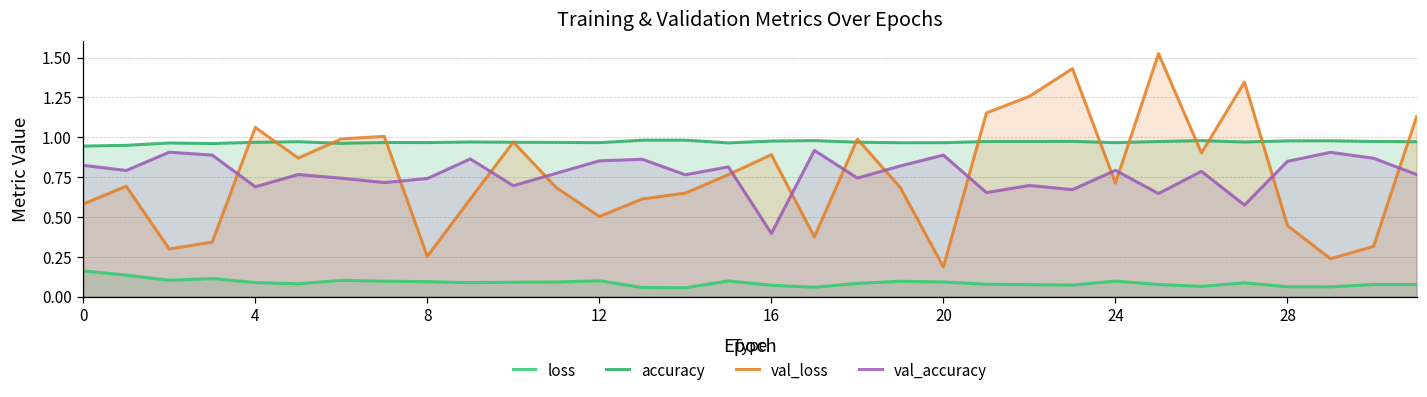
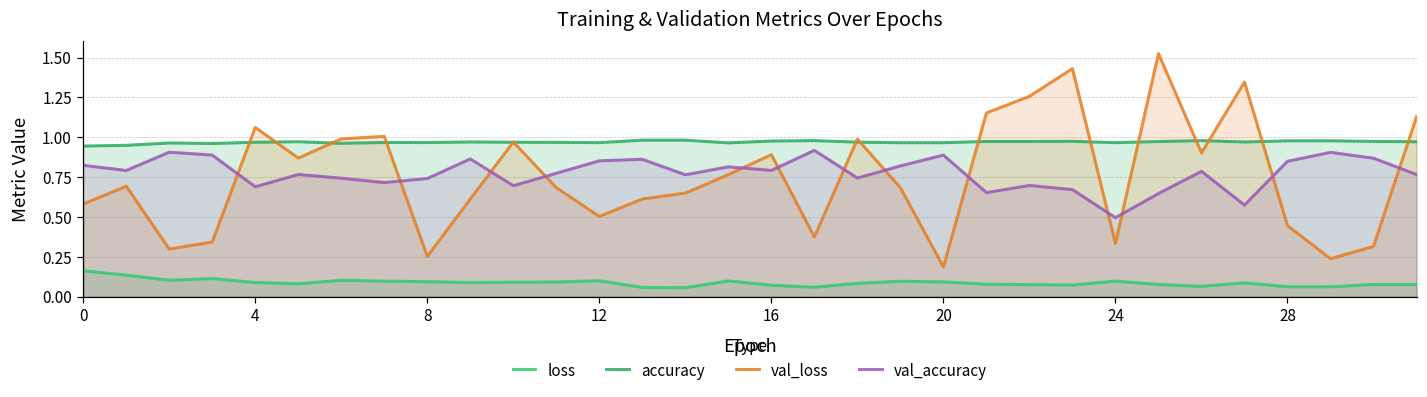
  {
    "val_loss": {
      "0": 0.58,
      "4": 1.06,
      "8": 0.25,
      "12": 0.50,
      "16": 0.89,
      "20": 0.19,
-     "24": 0.71,
+     "24": 0.33,
      "28": 0.45
    },
    "val_accuracy": {
      "0": 0.82,
      "4": 0.69,
      "8": 0.74,
      "12": 0.85,
-     "16": 0.40,
+     "16": 0.79,
      "20": 0.89,
-     "24": 0.79,
+     "24": 0.50,
      "28": 0.85
    }
  }
